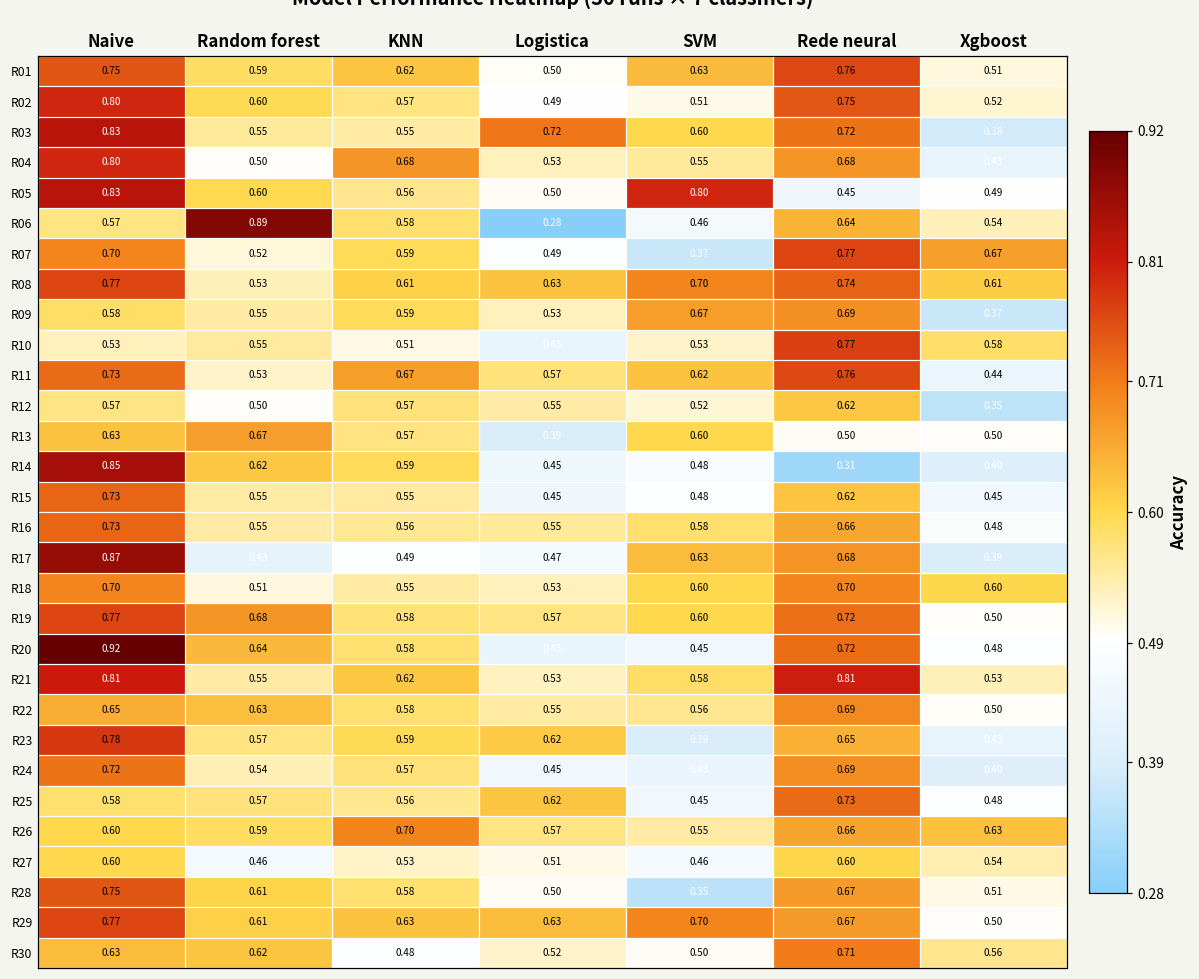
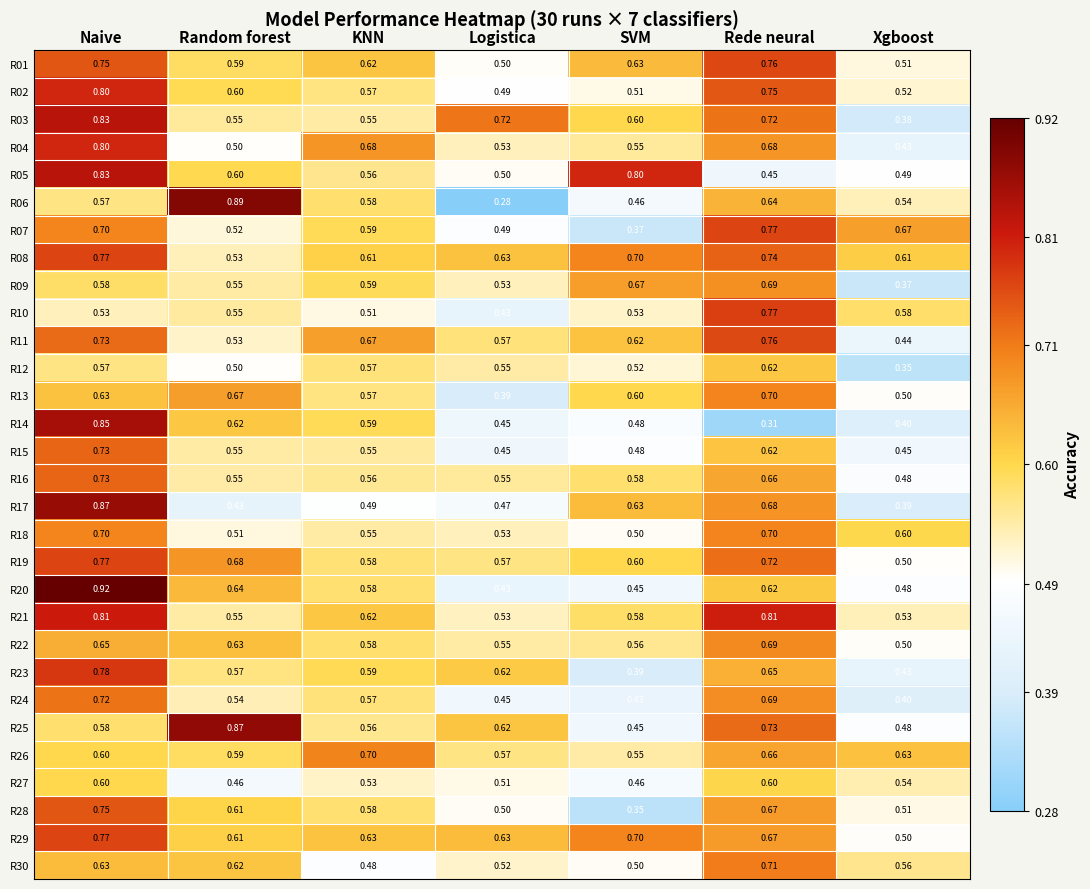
  {
    "R01": {
      "Naive": 0.75,
      "Random forest": 0.59,
      "KNN": 0.62,
      "Logistica": 0.50,
      "SVM": 0.63,
      "Rede neural": 0.76,
      "Xgboost": 0.51
    },
    "R02": {
      "Naive": 0.80,
      "Random forest": 0.60,
      "KNN": 0.57,
      "Logistica": 0.49,
      "SVM": 0.51,
      "Rede neural": 0.75,
      "Xgboost": 0.52
    },
    "R03": {
      "Naive": 0.83,
      "Random forest": 0.55,
      "KNN": 0.55,
      "Logistica": 0.72,
      "SVM": 0.60,
      "Rede neural": 0.72
    },
    "R04": {
      "Naive": 0.80,
      "Random forest": 0.50,
      "KNN": 0.68,
      "Logistica": 0.53,
      "SVM": 0.55,
      "Rede neural": 0.68
    },
    "R05": {
      "Naive": 0.83,
      "Random forest": 0.60,
      "KNN": 0.56,
      "Logistica": 0.50,
      "SVM": 0.80,
      "Rede neural": 0.45,
      "Xgboost": 0.49
    },
    "R06": {
      "Naive": 0.57,
      "Random forest": 0.89,
      "KNN": 0.58,
      "Logistica": 0.28,
      "SVM": 0.46,
      "Rede neural": 0.64,
      "Xgboost": 0.54
    },
    "R07": {
      "Naive": 0.70,
      "Random forest": 0.52,
      "KNN": 0.59,
      "Logistica": 0.49,
      "SVM": 0.37,
      "Rede neural": 0.77,
      "Xgboost": 0.67
    },
    "R08": {
      "Naive": 0.77,
      "Random forest": 0.53,
      "KNN": 0.61,
      "Logistica": 0.63,
      "SVM": 0.70,
      "Rede neural": 0.74,
      "Xgboost": 0.61
    },
    "R09": {
      "Naive": 0.58,
      "Random forest": 0.55,
      "KNN": 0.59,
      "Logistica": 0.53,
      "SVM": 0.67,
      "Rede neural": 0.69,
      "Xgboost": 0.37
    },
    "R10": {
      "Naive": 0.53,
      "Random forest": 0.55,
      "KNN": 0.51,
      "SVM": 0.53,
      "Rede neural": 0.77,
      "Xgboost": 0.58
    },
    "R11": {
      "Naive": 0.73,
      "Random forest": 0.53,
      "KNN": 0.67,
      "Logistica": 0.57,
      "SVM": 0.62,
      "Rede neural": 0.76,
      "Xgboost": 0.44
    },
    "R12": {
      "Naive": 0.57,
      "Random forest": 0.50,
      "KNN": 0.57,
      "Logistica": 0.55,
      "SVM": 0.52,
      "Rede neural": 0.62,
      "Xgboost": 0.35
    },
    "R13": {
      "Naive": 0.63,
      "Random forest": 0.67,
      "KNN": 0.57,
      "SVM": 0.60,
-     "Rede neural": 0.50,
+     "Rede neural": 0.70,
      "Xgboost": 0.50
    },
    "R14": {
      "Naive": 0.85,
      "Random forest": 0.62,
      "KNN": 0.59,
      "Logistica": 0.45,
      "SVM": 0.48,
      "Rede neural": 0.31
    },
    "R15": {
      "Naive": 0.73,
      "Random forest": 0.55,
      "KNN": 0.55,
      "Logistica": 0.45,
      "SVM": 0.48,
      "Rede neural": 0.62,
      "Xgboost": 0.45
    },
    "R16": {
      "Naive": 0.73,
      "Random forest": 0.55,
      "KNN": 0.56,
      "Logistica": 0.55,
      "SVM": 0.58,
      "Rede neural": 0.66,
      "Xgboost": 0.48
    },
    "R17": {
      "Naive": 0.87,
      "KNN": 0.49,
      "Logistica": 0.47,
      "SVM": 0.63,
      "Rede neural": 0.68
    },
    "R18": {
      "Naive": 0.70,
      "Random forest": 0.51,
      "KNN": 0.55,
      "Logistica": 0.53,
-     "SVM": 0.60,
+     "SVM": 0.50,
      "Rede neural": 0.70,
      "Xgboost": 0.60
    },
    "R19": {
      "Naive": 0.77,
      "Random forest": 0.68,
      "KNN": 0.58,
      "Logistica": 0.57,
      "SVM": 0.60,
      "Rede neural": 0.72,
      "Xgboost": 0.50
    },
    "R20": {
      "Naive": 0.92,
      "Random forest": 0.64,
      "KNN": 0.58,
      "SVM": 0.45,
-     "Rede neural": 0.72,
+     "Rede neural": 0.62,
      "Xgboost": 0.48
    },
    "R21": {
      "Naive": 0.81,
      "Random forest": 0.55,
      "KNN": 0.62,
      "Logistica": 0.53,
      "SVM": 0.58,
      "Rede neural": 0.81,
      "Xgboost": 0.53
    },
    "R22": {
      "Naive": 0.65,
      "Random forest": 0.63,
      "KNN": 0.58,
      "Logistica": 0.55,
      "SVM": 0.56,
      "Rede neural": 0.69,
      "Xgboost": 0.50
    },
    "R23": {
      "Naive": 0.78,
      "Random forest": 0.57,
      "KNN": 0.59,
      "Logistica": 0.62,
      "Rede neural": 0.65
    },
    "R24": {
      "Naive": 0.72,
      "Random forest": 0.54,
      "KNN": 0.57,
      "Logistica": 0.45,
      "Rede neural": 0.69
    },
    "R25": {
      "Naive": 0.58,
-     "Random forest": 0.57,
+     "Random forest": 0.87,
      "KNN": 0.56,
      "Logistica": 0.62,
      "SVM": 0.45,
      "Rede neural": 0.73,
      "Xgboost": 0.48
    },
    "R26": {
      "Naive": 0.60,
      "Random forest": 0.59,
      "KNN": 0.70,
      "Logistica": 0.57,
      "SVM": 0.55,
      "Rede neural": 0.66,
      "Xgboost": 0.63
    },
    "R27": {
      "Naive": 0.60,
      "Random forest": 0.46,
      "KNN": 0.53,
      "Logistica": 0.51,
      "SVM": 0.46,
      "Rede neural": 0.60,
      "Xgboost": 0.54
    },
    "R28": {
      "Naive": 0.75,
      "Random forest": 0.61,
      "KNN": 0.58,
      "Logistica": 0.50,
      "SVM": 0.35,
      "Rede neural": 0.67,
      "Xgboost": 0.51
    },
    "R29": {
      "Naive": 0.77,
      "Random forest": 0.61,
      "KNN": 0.63,
      "Logistica": 0.63,
      "SVM": 0.70,
      "Rede neural": 0.67,
      "Xgboost": 0.50
    },
    "R30": {
      "Naive": 0.63,
      "Random forest": 0.62,
      "KNN": 0.48,
      "Logistica": 0.52,
      "SVM": 0.50,
      "Rede neural": 0.71,
      "Xgboost": 0.56
    }
  }
